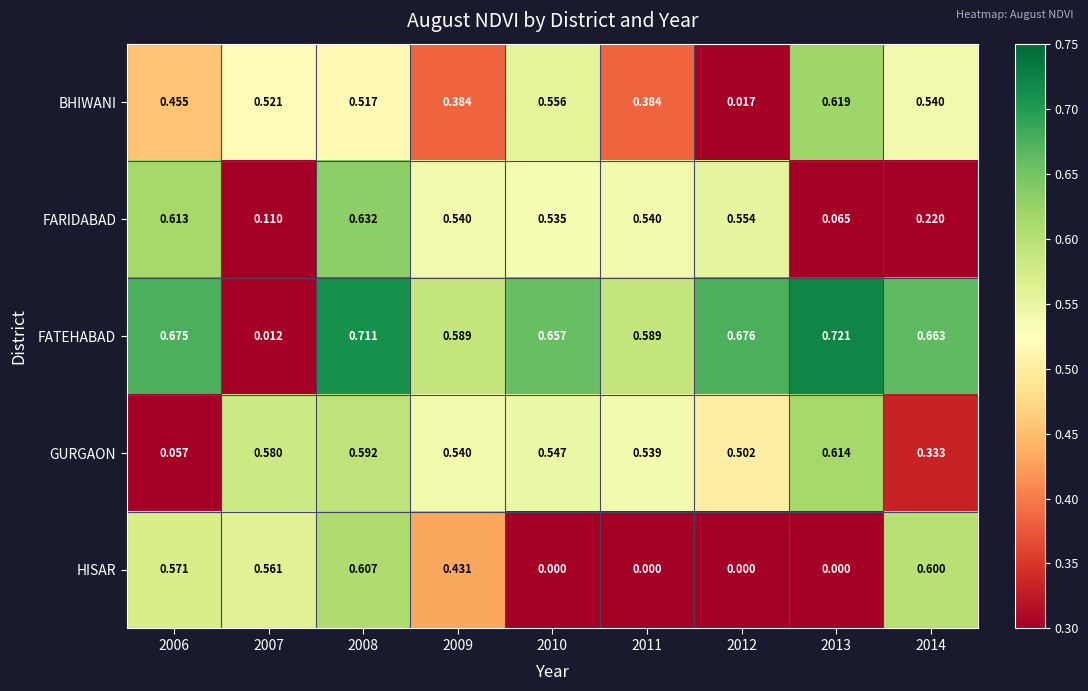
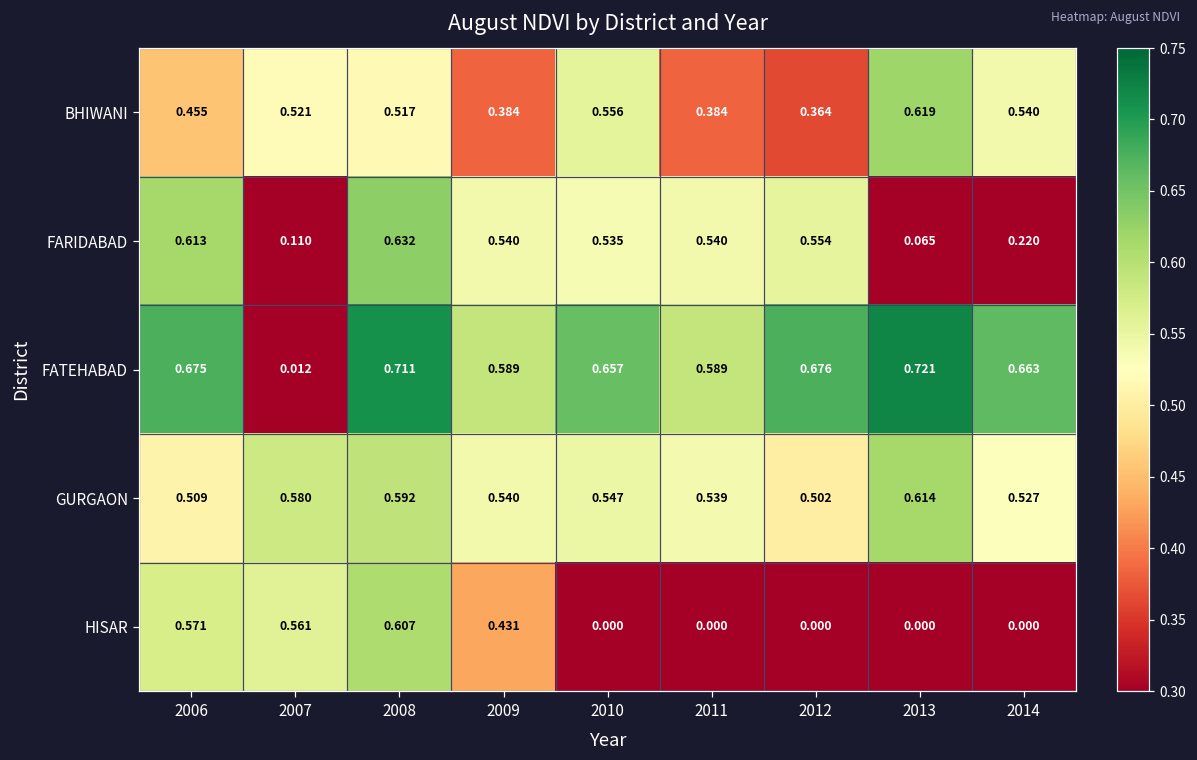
  {
    "BHIWANI": {
      "2006": 0.455,
      "2007": 0.521,
      "2008": 0.517,
      "2009": 0.384,
      "2010": 0.556,
      "2011": 0.384,
-     "2012": 0.017,
+     "2012": 0.364,
      "2013": 0.619,
      "2014": 0.540
    },
    "FARIDABAD": {
      "2006": 0.613,
      "2007": 0.110,
      "2008": 0.632,
      "2009": 0.540,
      "2010": 0.535,
      "2011": 0.540,
      "2012": 0.554,
      "2013": 0.065,
      "2014": 0.220
    },
    "FATEHABAD": {
      "2006": 0.675,
      "2007": 0.012,
      "2008": 0.711,
      "2009": 0.589,
      "2010": 0.657,
      "2011": 0.589,
      "2012": 0.676,
      "2013": 0.721,
      "2014": 0.663
    },
    "GURGAON": {
-     "2006": 0.057,
+     "2006": 0.509,
      "2007": 0.580,
      "2008": 0.592,
      "2009": 0.540,
      "2010": 0.547,
      "2011": 0.539,
      "2012": 0.502,
      "2013": 0.614,
-     "2014": 0.333
+     "2014": 0.527
    },
    "HISAR": {
      "2006": 0.571,
      "2007": 0.561,
      "2008": 0.607,
      "2009": 0.431,
      "2010": 0.000,
      "2011": 0.000,
      "2012": 0.000,
      "2013": 0.000,
-     "2014": 0.600
+     "2014": 0.000
    }
  }
